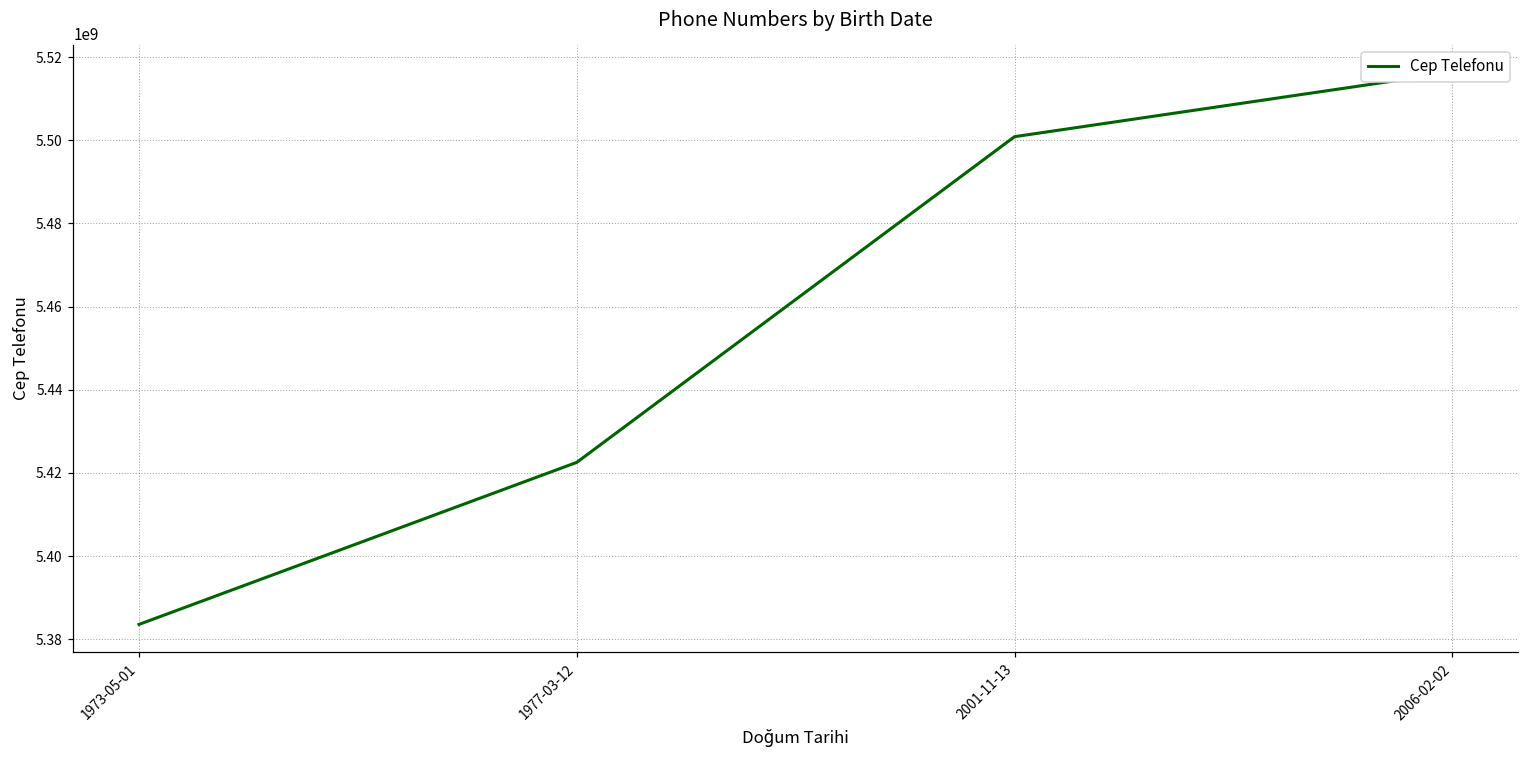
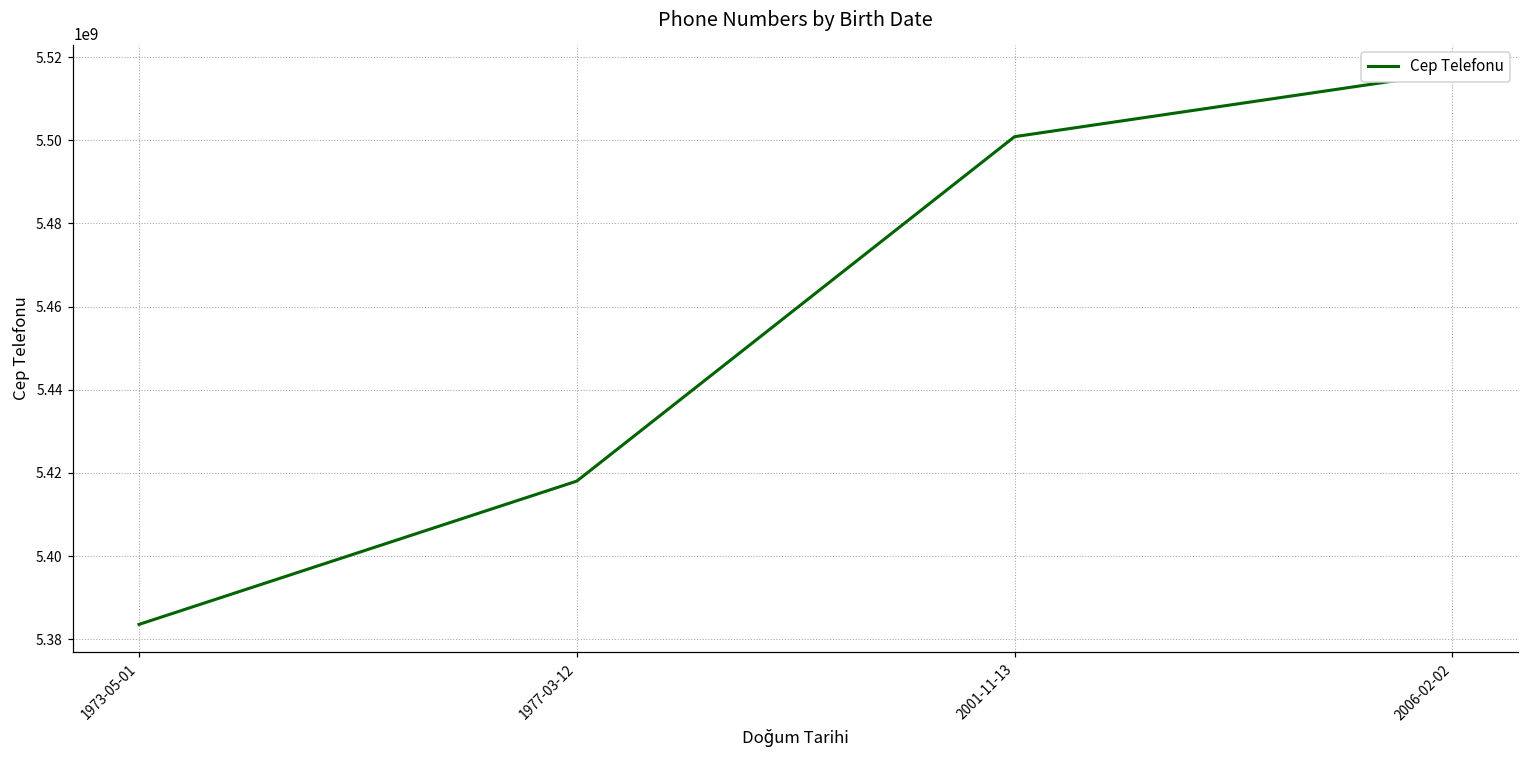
  {
    "1973-05-01": 5384000000,
-   "1977-03-12": 5423000000,
+   "1977-03-12": 5418000000,
    "2001-11-13": 5501000000
  }
